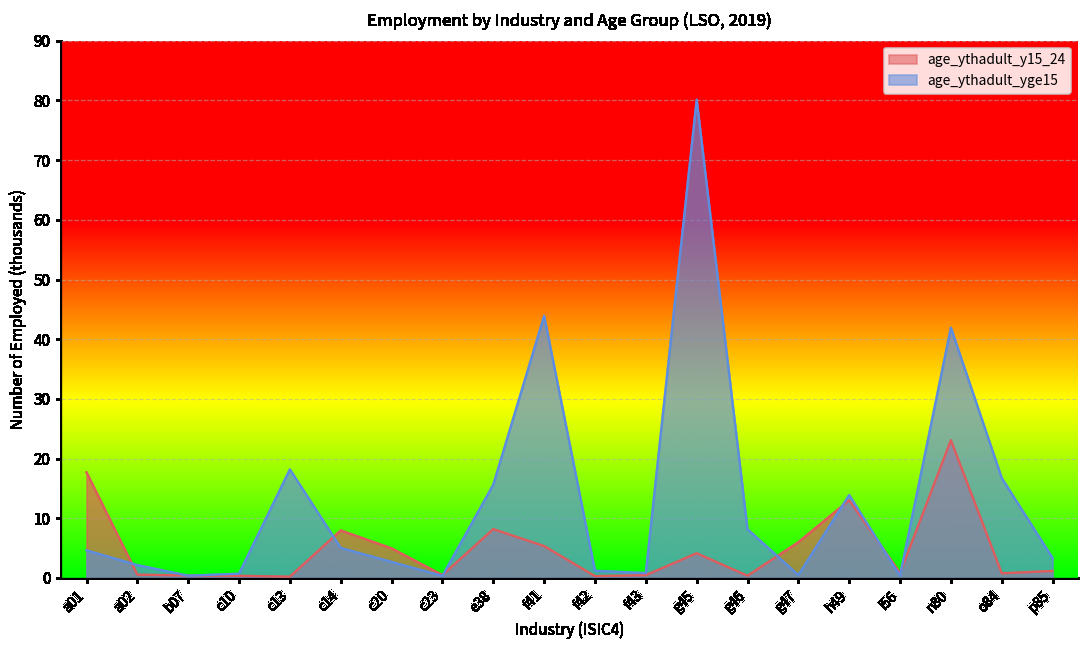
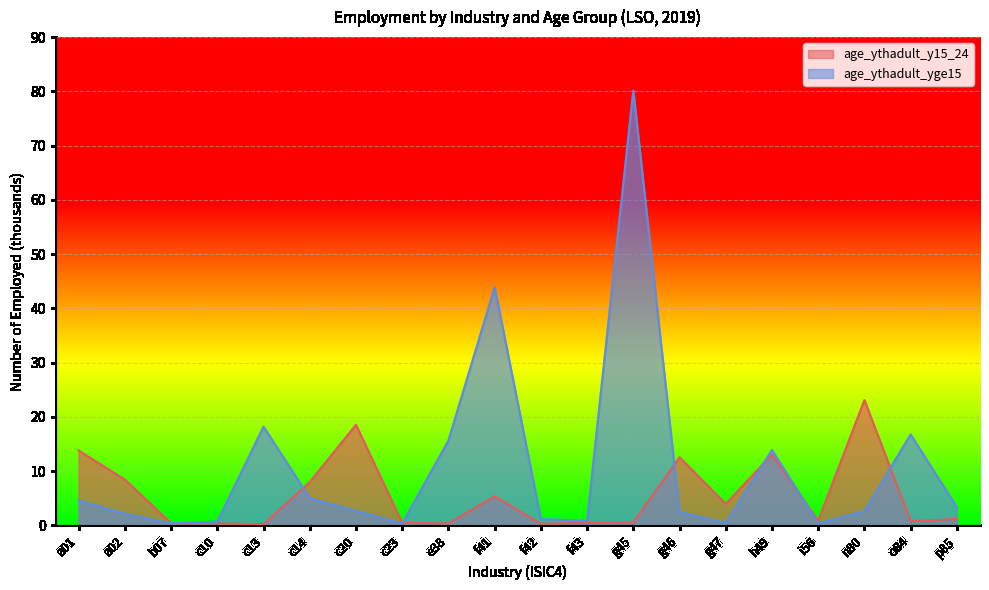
  {
    "age_ythadult_y15_24": {
-     "a01": 18,
-     "a02": 1,
+     "a01": 14,
+     "a02": 8,
      "c13": 0,
      "c14": 8,
-     "c20": 5,
-     "e38": 8,
+     "c20": 19,
+     "e38": 0,
      "f41": 5,
      "f42": 0,
-     "g45": 4,
-     "g46": 0,
-     "g47": 6,
+     "g45": 1,
+     "g46": 13,
+     "g47": 4,
      "h49": 13,
      "i56": 1,
      "n80": 23,
      "o84": 1,
      "p85": 1
    },
    "age_ythadult_yge15": {
      "a01": 5,
      "a02": 2,
      "c13": 18,
      "c14": 5,
      "c20": 3,
      "e38": 16,
      "f41": 44,
      "f42": 1,
      "g45": 80,
-     "g46": 8,
+     "g46": 2,
      "g47": 0,
      "h49": 14,
      "i56": 0,
-     "n80": 42,
+     "n80": 3,
      "o84": 17,
      "p85": 3
    }
  }
